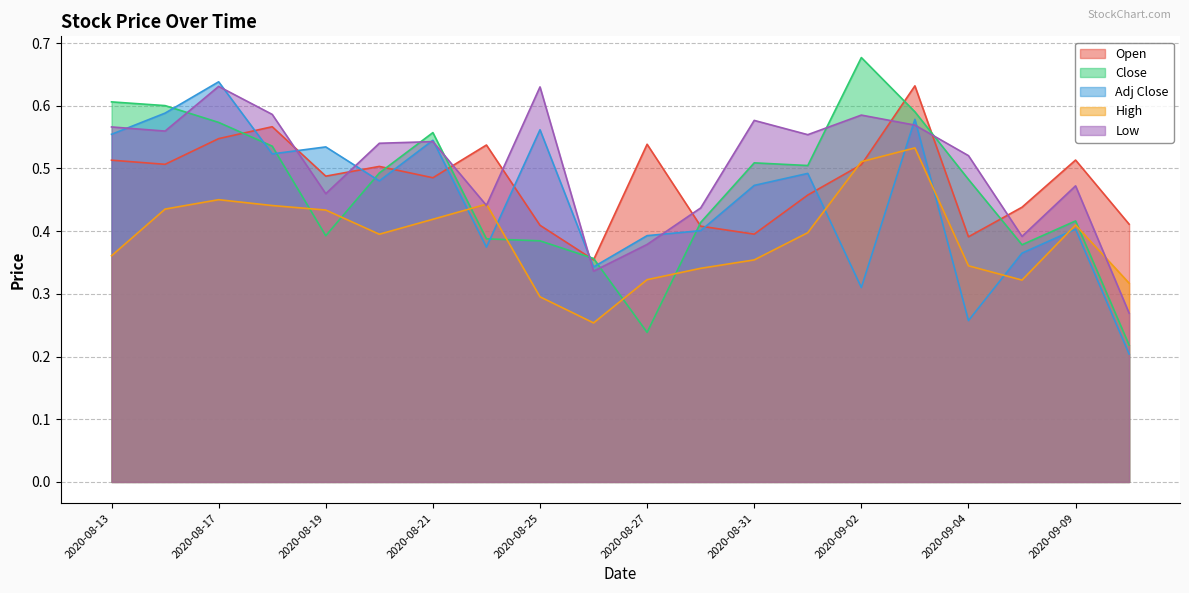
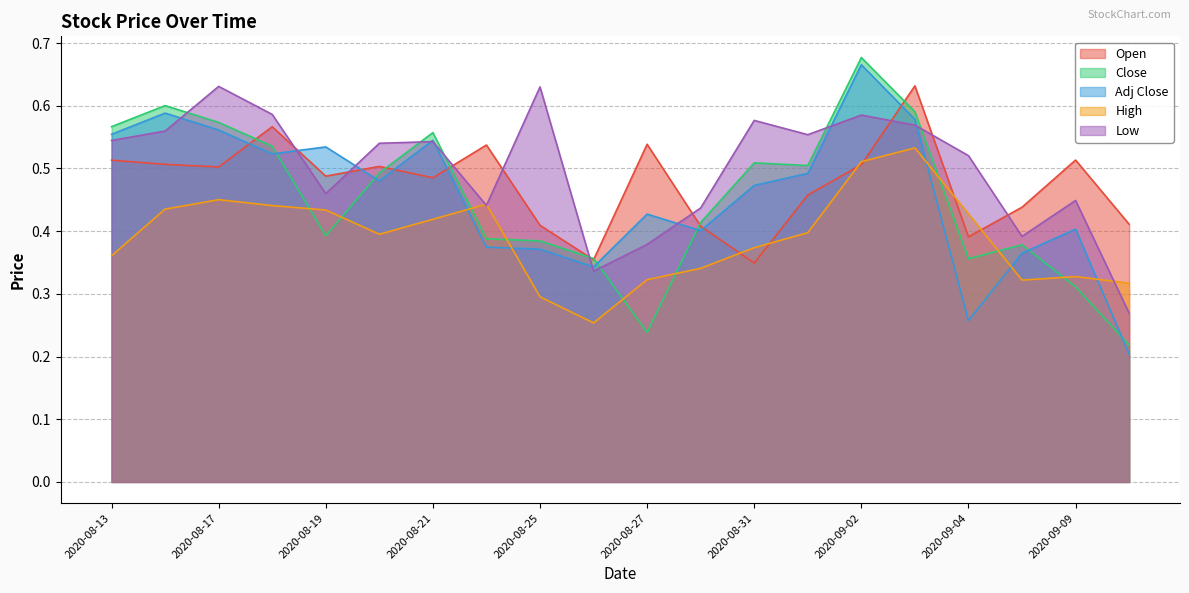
  {
    "Open": {
      "2020-08-13": 0.51,
-     "2020-08-17": 0.55,
+     "2020-08-17": 0.50,
      "2020-08-19": 0.49,
      "2020-08-21": 0.49,
      "2020-08-25": 0.41,
      "2020-08-27": 0.54,
-     "2020-08-31": 0.40,
+     "2020-08-31": 0.35,
      "2020-09-02": 0.51,
      "2020-09-04": 0.39,
      "2020-09-09": 0.51
    },
    "Close": {
-     "2020-08-13": 0.61,
+     "2020-08-13": 0.57,
      "2020-08-17": 0.57,
      "2020-08-19": 0.39,
      "2020-08-21": 0.56,
      "2020-08-25": 0.38,
      "2020-08-27": 0.24,
      "2020-08-31": 0.51,
      "2020-09-02": 0.68,
-     "2020-09-04": 0.48,
-     "2020-09-09": 0.42
+     "2020-09-04": 0.36,
+     "2020-09-09": 0.31
    },
    "Adj Close": {
      "2020-08-13": 0.55,
-     "2020-08-17": 0.64,
+     "2020-08-17": 0.56,
      "2020-08-19": 0.53,
-     "2020-08-25": 0.56,
-     "2020-08-27": 0.39,
+     "2020-08-25": 0.37,
+     "2020-08-27": 0.43,
      "2020-08-31": 0.47,
-     "2020-09-02": 0.31,
+     "2020-09-02": 0.67,
      "2020-09-04": 0.26,
      "2020-09-09": 0.40
    },
    "High": {
      "2020-08-13": 0.36,
      "2020-08-17": 0.45,
      "2020-08-19": 0.43,
      "2020-08-21": 0.42,
      "2020-08-25": 0.30,
      "2020-08-27": 0.32,
-     "2020-08-31": 0.35,
+     "2020-08-31": 0.37,
      "2020-09-02": 0.51,
-     "2020-09-04": 0.34,
-     "2020-09-09": 0.41
+     "2020-09-04": 0.43,
+     "2020-09-09": 0.33
    },
    "Low": {
-     "2020-08-13": 0.57,
+     "2020-08-13": 0.54,
      "2020-08-17": 0.63,
      "2020-08-19": 0.46,
      "2020-08-25": 0.63,
      "2020-08-27": 0.38,
      "2020-08-31": 0.58,
      "2020-09-02": 0.59,
      "2020-09-04": 0.52,
-     "2020-09-09": 0.47
+     "2020-09-09": 0.45
    }
  }
